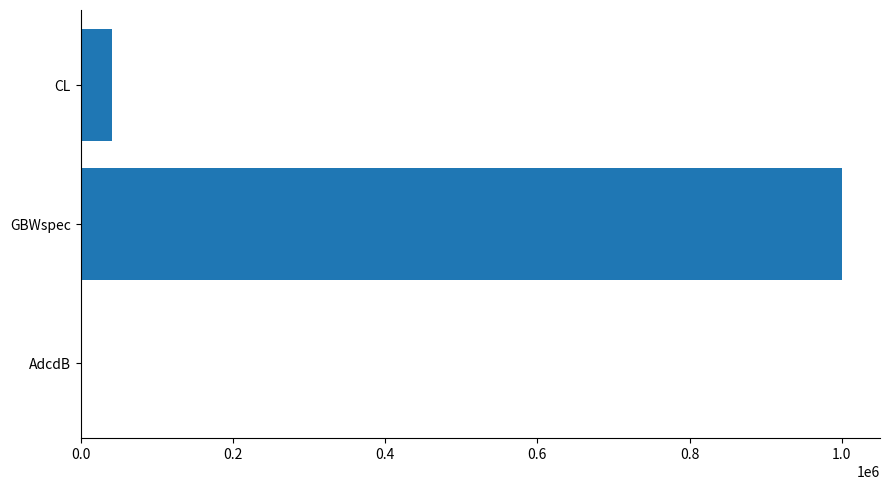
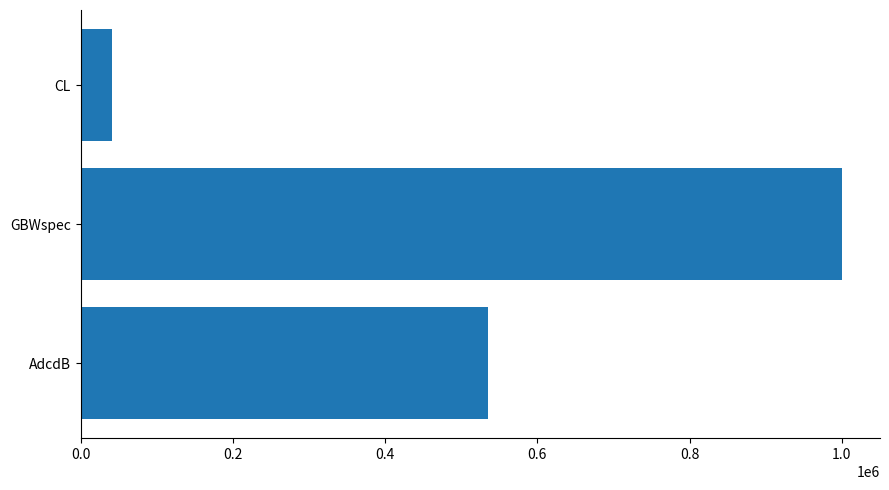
  {
    "CL": 40000,
    "GBWspec": 1000000,
-   "AdcdB": 0
+   "AdcdB": 540000
  }
